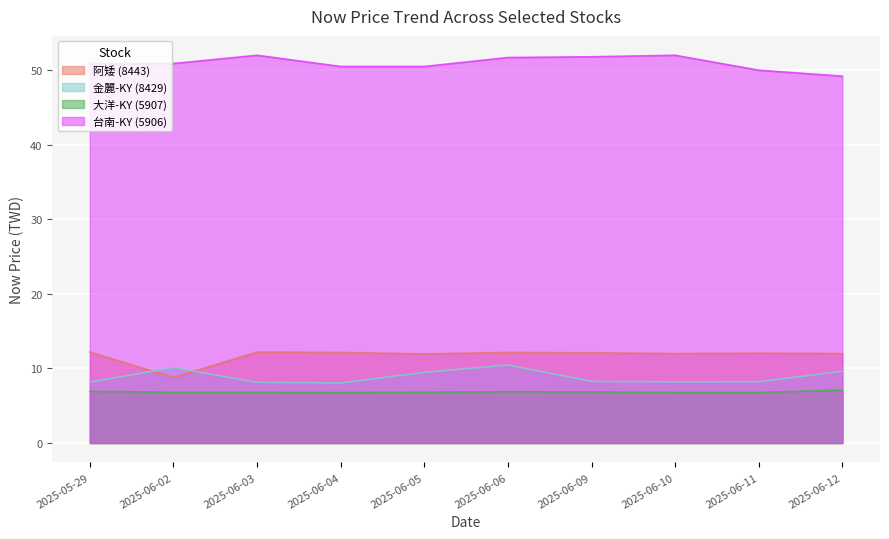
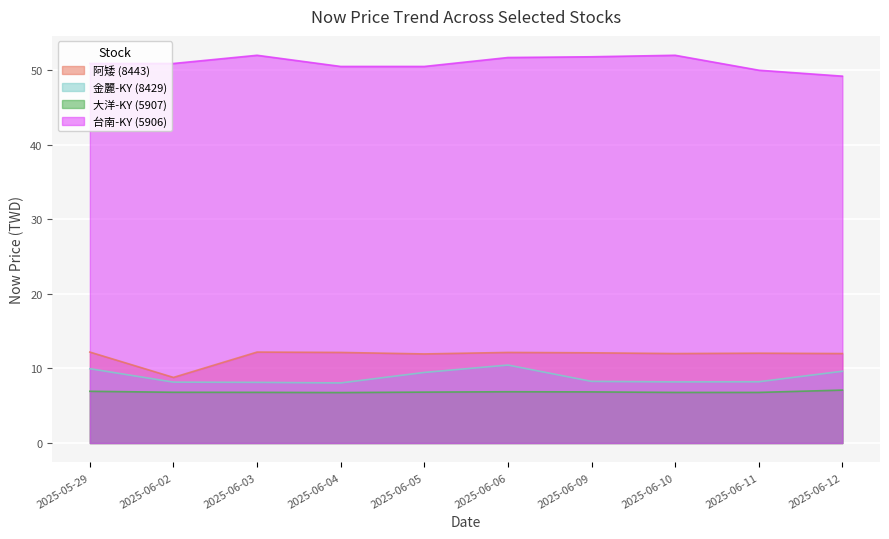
  {
    "阿矮 (8443)": {
      "2025-05-29": 12,
      "2025-06-02": 9,
      "2025-06-03": 12,
      "2025-06-04": 12,
      "2025-06-05": 12,
      "2025-06-06": 12,
      "2025-06-09": 12,
      "2025-06-10": 12,
      "2025-06-11": 12,
      "2025-06-12": 12
    },
    "金麗-KY (8429)": {
-     "2025-05-29": 8,
-     "2025-06-02": 10,
+     "2025-05-29": 10,
+     "2025-06-02": 8,
      "2025-06-03": 8,
      "2025-06-04": 8,
      "2025-06-05": 9,
      "2025-06-06": 10,
      "2025-06-09": 8,
      "2025-06-10": 8,
      "2025-06-11": 8,
      "2025-06-12": 10
    },
    "大洋-KY (5907)": {
      "2025-05-29": 7,
      "2025-06-02": 7,
      "2025-06-03": 7,
      "2025-06-04": 7,
      "2025-06-05": 7,
      "2025-06-06": 7,
      "2025-06-09": 7,
      "2025-06-10": 7,
      "2025-06-11": 7,
      "2025-06-12": 7
    },
    "台南-KY (5906)": {
      "2025-06-02": 51,
      "2025-06-03": 52,
      "2025-06-04": 51,
      "2025-06-05": 51,
      "2025-06-06": 52,
      "2025-06-09": 52,
      "2025-06-10": 52,
      "2025-06-11": 50,
      "2025-06-12": 49
    }
  }
